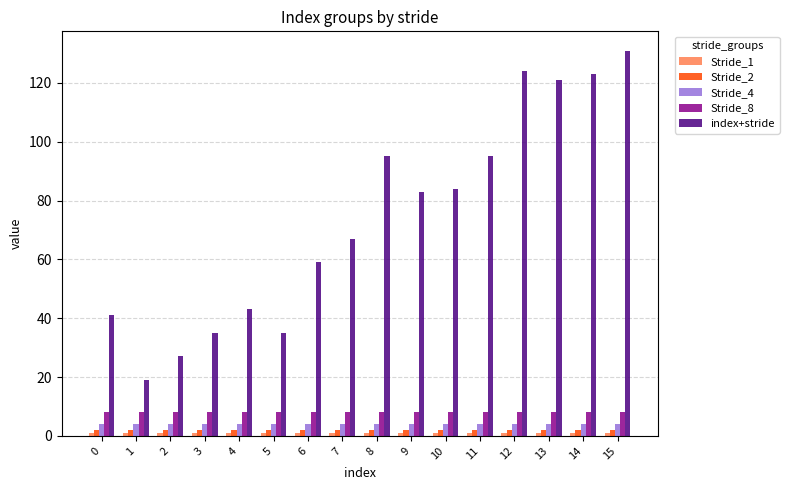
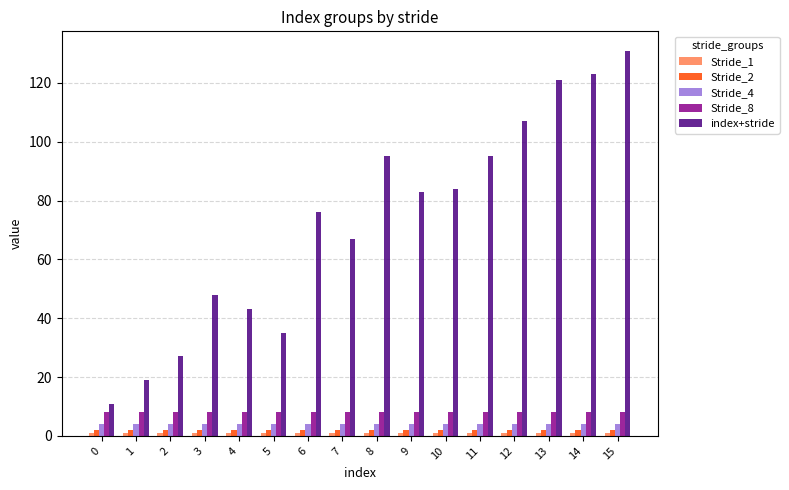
  {
    "Stride_1": {
      "0": 1,
      "1": 1,
      "2": 1,
      "3": 1,
      "4": 1,
      "5": 1,
      "6": 1,
      "7": 1,
      "8": 1,
      "9": 1,
      "10": 1,
      "11": 1,
      "12": 1,
      "13": 1,
      "14": 1,
      "15": 1
    },
    "Stride_2": {
      "0": 2,
      "1": 2,
      "2": 2,
      "3": 2,
      "4": 2,
      "5": 2,
      "6": 2,
      "7": 2,
      "8": 2,
      "9": 2,
      "10": 2,
      "11": 2,
      "12": 2,
      "13": 2,
      "14": 2,
      "15": 2
    },
    "Stride_4": {
      "0": 4,
      "1": 4,
      "2": 4,
      "3": 4,
      "4": 4,
      "5": 4,
      "6": 4,
      "7": 4,
      "8": 4,
      "9": 4,
      "10": 4,
      "11": 4,
      "12": 4,
      "13": 4,
      "14": 4,
      "15": 4
    },
    "Stride_8": {
      "0": 8,
      "1": 8,
      "2": 8,
      "3": 8,
      "4": 8,
      "5": 8,
      "6": 8,
      "7": 8,
      "8": 8,
      "9": 8,
      "10": 8,
      "11": 8,
      "12": 8,
      "13": 8,
      "14": 8,
      "15": 8
    },
    "index+stride": {
-     "0": 41,
+     "0": 11,
      "1": 19,
      "2": 27,
-     "3": 35,
+     "3": 48,
      "4": 43,
      "5": 35,
-     "6": 59,
+     "6": 76,
      "7": 67,
      "8": 95,
      "9": 83,
      "10": 84,
      "11": 95,
-     "12": 124,
+     "12": 107,
      "13": 121,
      "14": 123,
      "15": 131
    }
  }
